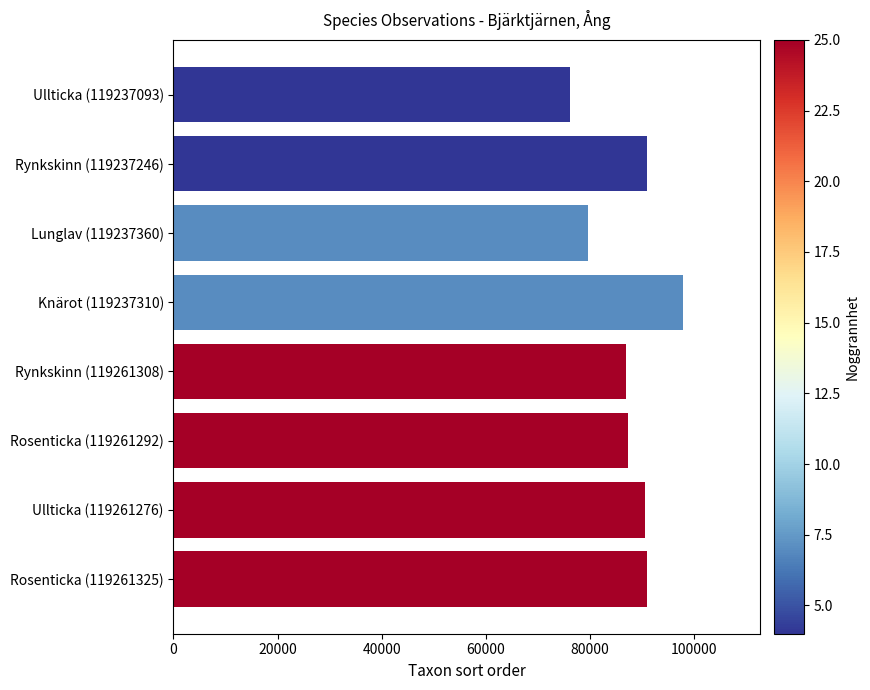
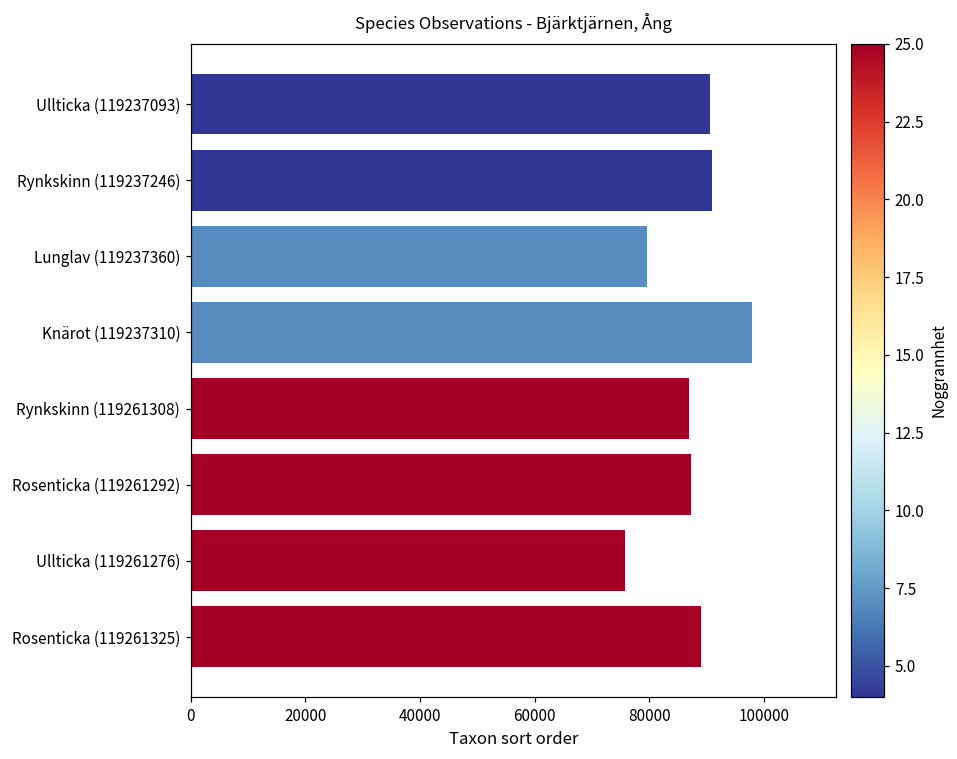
  {
-   "Ullticka (119237093)": 76000,
+   "Ullticka (119237093)": 91000,
    "Rynkskinn (119237246)": 91000,
    "Lunglav (119237360)": 80000,
    "Knärot (119237310)": 98000,
    "Rynkskinn (119261308)": 87000,
    "Rosenticka (119261292)": 87000,
-   "Ullticka (119261276)": 91000,
-   "Rosenticka (119261325)": 91000
+   "Ullticka (119261276)": 76000,
+   "Rosenticka (119261325)": 89000
  }
